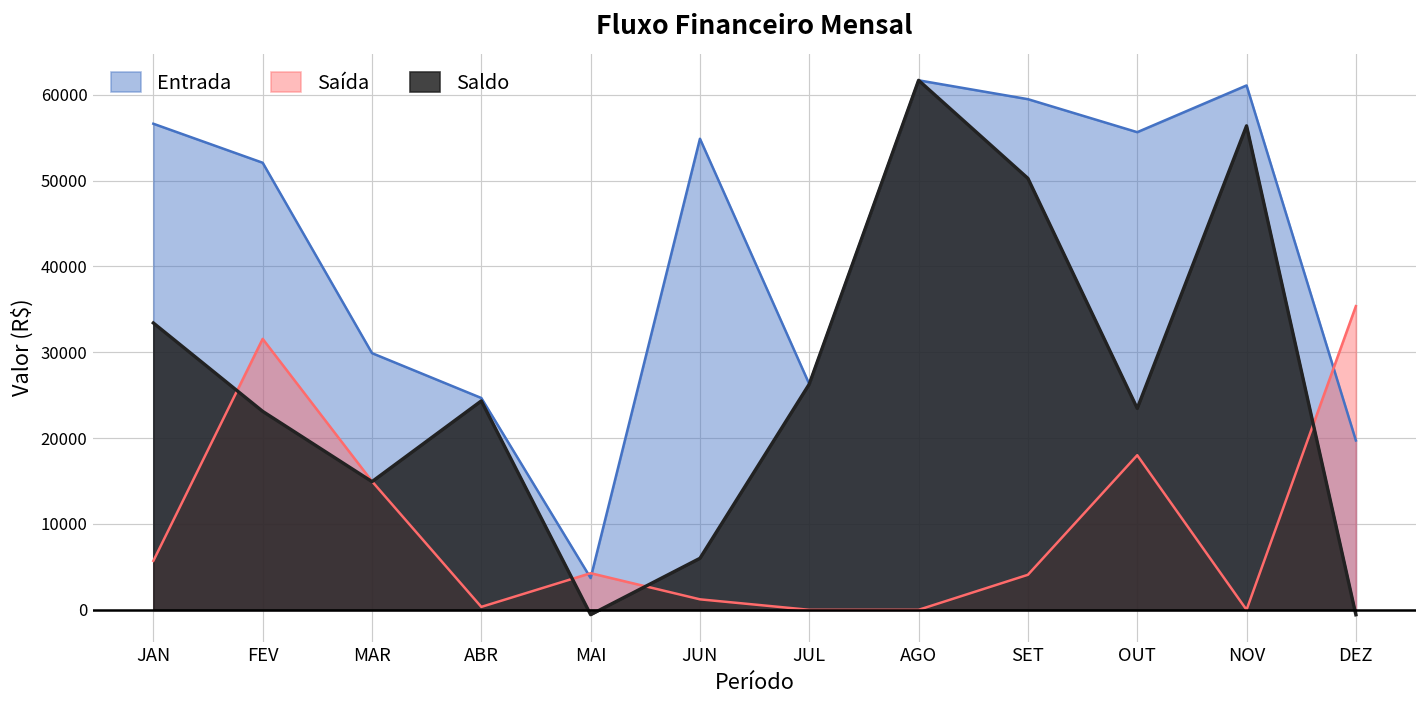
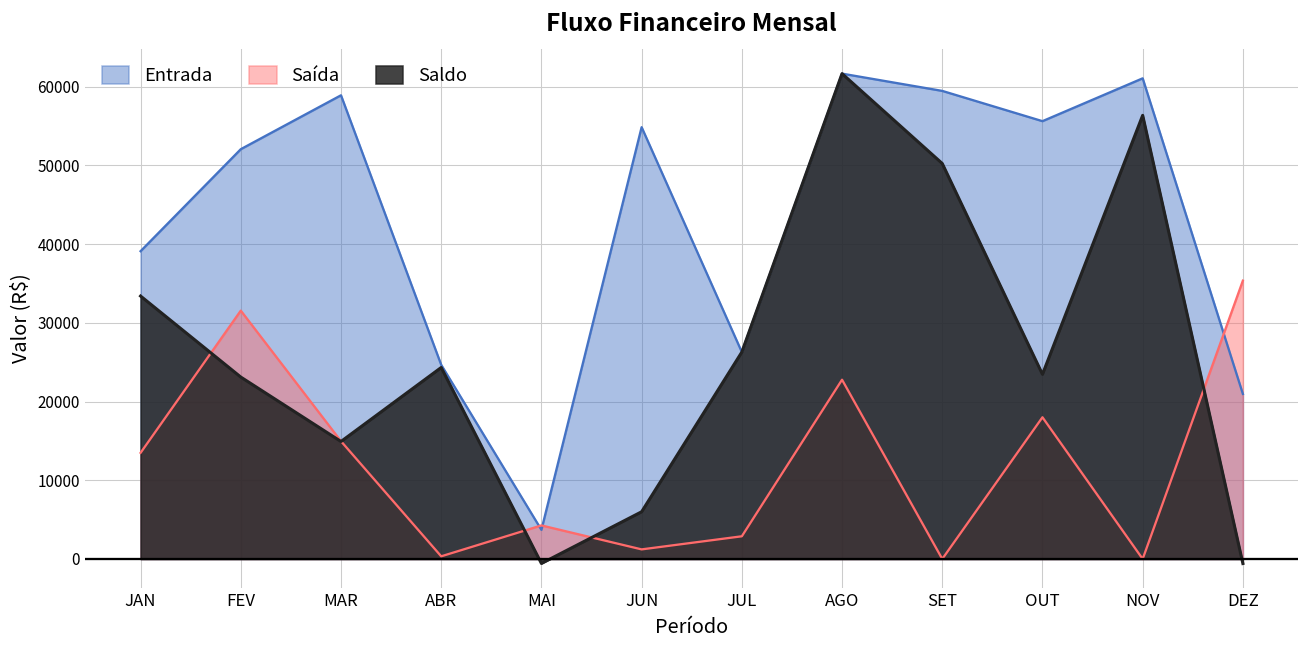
  {
    "Entrada": {
-     "JAN": 57000,
+     "JAN": 39000,
      "FEV": 52000,
-     "MAR": 30000,
+     "MAR": 59000,
      "MAI": 4000,
      "JUN": 55000,
      "SET": 59000,
      "OUT": 56000,
      "NOV": 61000,
-     "DEZ": 20000
+     "DEZ": 21000
    },
    "Saída": {
-     "JAN": 6000,
+     "JAN": 13000,
      "FEV": 32000,
      "ABR": 0,
      "MAI": 4000,
      "JUN": 1000,
-     "JUL": 0,
-     "AGO": 0,
-     "SET": 4000,
+     "JUL": 3000,
+     "AGO": 23000,
+     "SET": 0,
      "OUT": 18000,
      "NOV": 0,
      "DEZ": 35000
    }
  }
